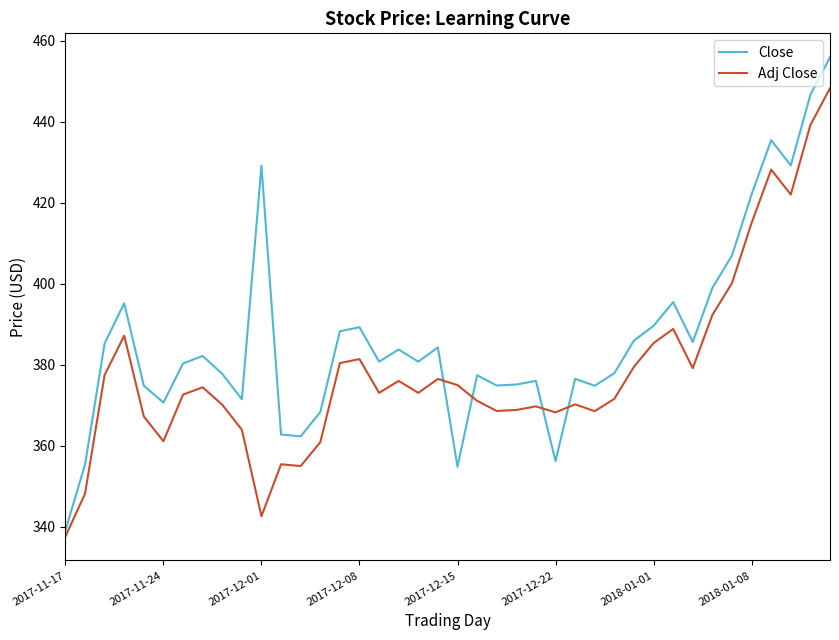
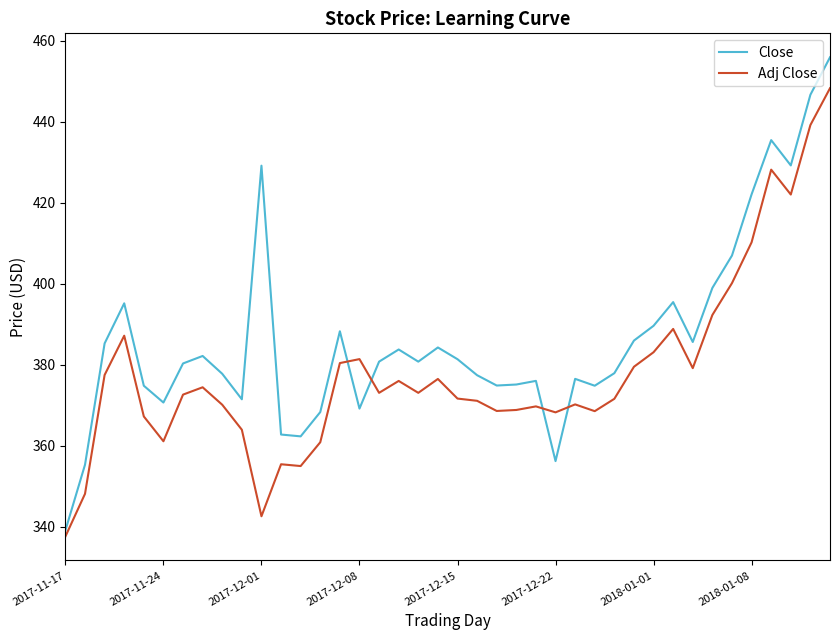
  {
    "Close": {
      "2017-11-17": 339,
      "2017-11-24": 371,
      "2017-12-01": 429,
-     "2017-12-08": 389,
-     "2017-12-15": 355,
+     "2017-12-08": 369,
+     "2017-12-15": 381,
      "2017-12-22": 356,
      "2018-01-01": 390,
      "2018-01-08": 422
    },
    "Adj Close": {
      "2017-11-17": 338,
      "2017-11-24": 361,
      "2017-12-01": 343,
      "2017-12-08": 381,
-     "2017-12-15": 375,
+     "2017-12-15": 372,
      "2017-12-22": 368,
-     "2018-01-01": 385,
-     "2018-01-08": 415
+     "2018-01-01": 383,
+     "2018-01-08": 410
    }
  }
